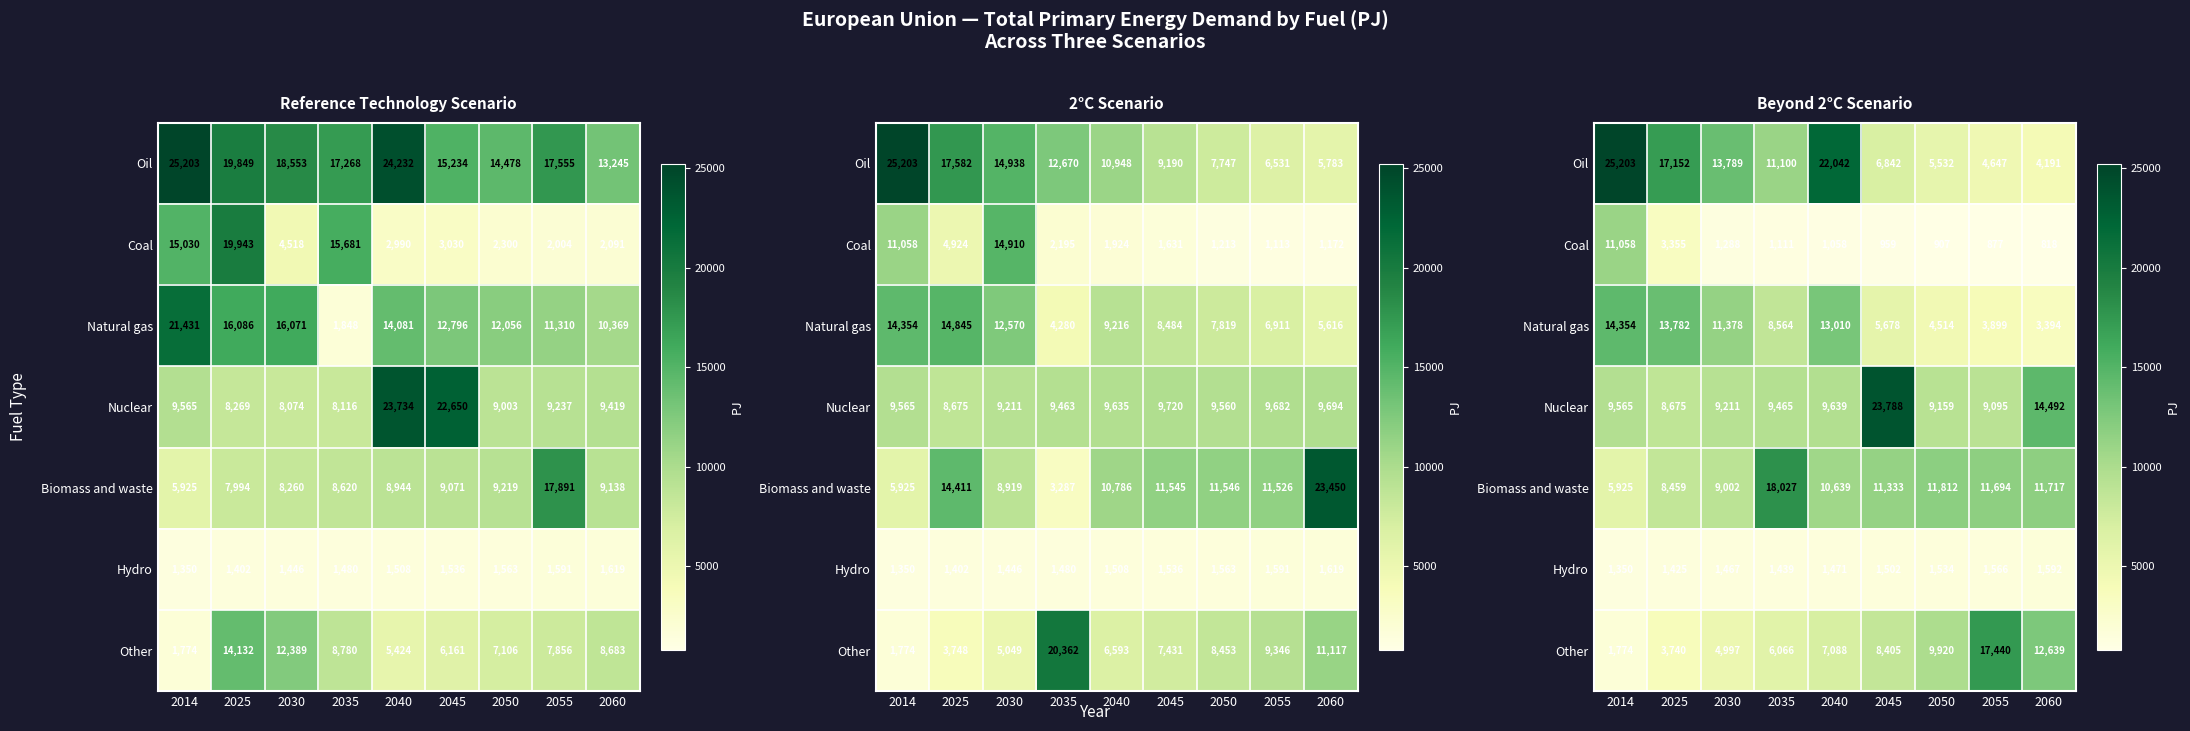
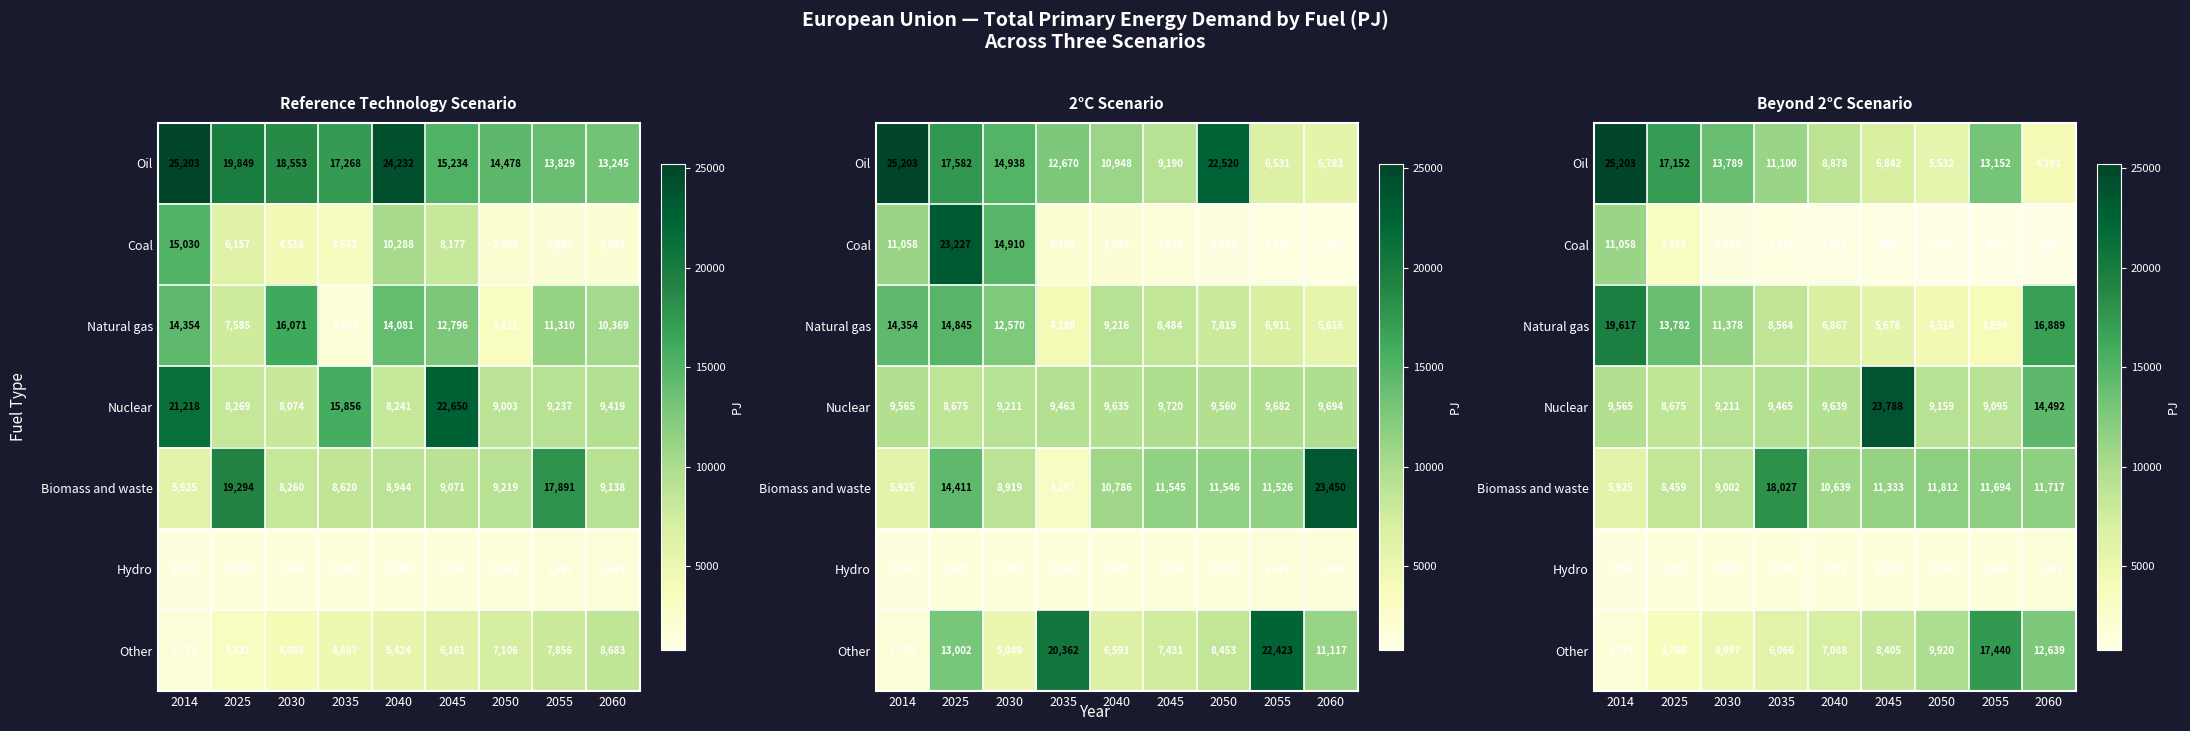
  {
    "Reference Technology Scenario": {
      "Oil": {
        "2014": "25,203",
        "2025": "19,849",
        "2030": "18,553",
        "2035": "17,268",
        "2040": "24,232",
        "2045": "15,234",
        "2050": "14,478",
-       "2055": "17,555",
+       "2055": "13,829",
        "2060": "13,245"
      },
      "Coal": {
        "2014": "15,030",
-       "2025": "19,943",
+       "2025": "6,157",
        "2030": "4,518",
-       "2035": "15,681",
-       "2040": "2,990",
-       "2045": "3,030"
+       "2035": "3,542",
+       "2040": "10,288",
+       "2045": "8,177"
      },
      "Natural gas": {
-       "2014": "21,431",
-       "2025": "16,086",
+       "2014": "14,354",
+       "2025": "7,585",
        "2030": "16,071",
        "2040": "14,081",
        "2045": "12,796",
-       "2050": "12,056",
+       "2050": "3,411",
        "2055": "11,310",
        "2060": "10,369"
      },
      "Nuclear": {
-       "2014": "9,565",
+       "2014": "21,218",
        "2025": "8,269",
        "2030": "8,074",
-       "2035": "8,116",
-       "2040": "23,734",
+       "2035": "15,856",
+       "2040": "8,241",
        "2045": "22,650",
        "2050": "9,003",
        "2055": "9,237",
        "2060": "9,419"
      },
      "Biomass and waste": {
        "2014": "5,925",
-       "2025": "7,994",
+       "2025": "19,294",
        "2030": "8,260",
        "2035": "8,620",
        "2040": "8,944",
        "2045": "9,071",
        "2050": "9,219",
        "2055": "17,891",
        "2060": "9,138"
      },
      "Other": {
-       "2025": "14,132",
-       "2030": "12,389",
-       "2035": "8,780",
+       "2025": "3,331",
+       "2030": "4,095",
+       "2035": "4,867",
        "2040": "5,424",
        "2045": "6,161",
        "2050": "7,106",
        "2055": "7,856",
        "2060": "8,683"
      }
    },
    "2°C Scenario": {
      "Oil": {
        "2014": "25,203",
        "2025": "17,582",
        "2030": "14,938",
        "2035": "12,670",
        "2040": "10,948",
        "2045": "9,190",
-       "2050": "7,747",
+       "2050": "22,520",
        "2055": "6,531",
        "2060": "5,783"
      },
      "Coal": {
        "2014": "11,058",
-       "2025": "4,924",
+       "2025": "23,227",
        "2030": "14,910"
      },
      "Natural gas": {
        "2014": "14,354",
        "2025": "14,845",
        "2030": "12,570",
        "2035": "4,280",
        "2040": "9,216",
        "2045": "8,484",
        "2050": "7,819",
        "2055": "6,911",
        "2060": "5,616"
      },
      "Nuclear": {
        "2014": "9,565",
        "2025": "8,675",
        "2030": "9,211",
        "2035": "9,463",
        "2040": "9,635",
        "2045": "9,720",
        "2050": "9,560",
        "2055": "9,682",
        "2060": "9,694"
      },
      "Biomass and waste": {
        "2014": "5,925",
        "2025": "14,411",
        "2030": "8,919",
        "2035": "3,287",
        "2040": "10,786",
        "2045": "11,545",
        "2050": "11,546",
        "2055": "11,526",
        "2060": "23,450"
      },
      "Other": {
-       "2025": "3,748",
+       "2025": "13,002",
        "2030": "5,049",
        "2035": "20,362",
        "2040": "6,593",
        "2045": "7,431",
        "2050": "8,453",
-       "2055": "9,346",
+       "2055": "22,423",
        "2060": "11,117"
      }
    },
    "Beyond 2°C Scenario": {
      "Oil": {
        "2014": "25,203",
        "2025": "17,152",
        "2030": "13,789",
        "2035": "11,100",
-       "2040": "22,042",
+       "2040": "8,878",
        "2045": "6,842",
        "2050": "5,532",
-       "2055": "4,647",
+       "2055": "13,152",
        "2060": "4,191"
      },
      "Coal": {
        "2014": "11,058",
        "2025": "3,355"
      },
      "Natural gas": {
-       "2014": "14,354",
+       "2014": "19,617",
        "2025": "13,782",
        "2030": "11,378",
        "2035": "8,564",
-       "2040": "13,010",
+       "2040": "6,867",
        "2045": "5,678",
        "2050": "4,514",
        "2055": "3,899",
-       "2060": "3,394"
+       "2060": "16,889"
      },
      "Nuclear": {
        "2014": "9,565",
        "2025": "8,675",
        "2030": "9,211",
        "2035": "9,465",
        "2040": "9,639",
        "2045": "23,788",
        "2050": "9,159",
        "2055": "9,095",
        "2060": "14,492"
      },
      "Biomass and waste": {
        "2014": "5,925",
        "2025": "8,459",
        "2030": "9,002",
        "2035": "18,027",
        "2040": "10,639",
        "2045": "11,333",
        "2050": "11,812",
        "2055": "11,694",
        "2060": "11,717"
      },
      "Other": {
        "2025": "3,740",
        "2030": "4,997",
        "2035": "6,066",
        "2040": "7,088",
        "2045": "8,405",
        "2050": "9,920",
        "2055": "17,440",
        "2060": "12,639"
      }
    }
  }
